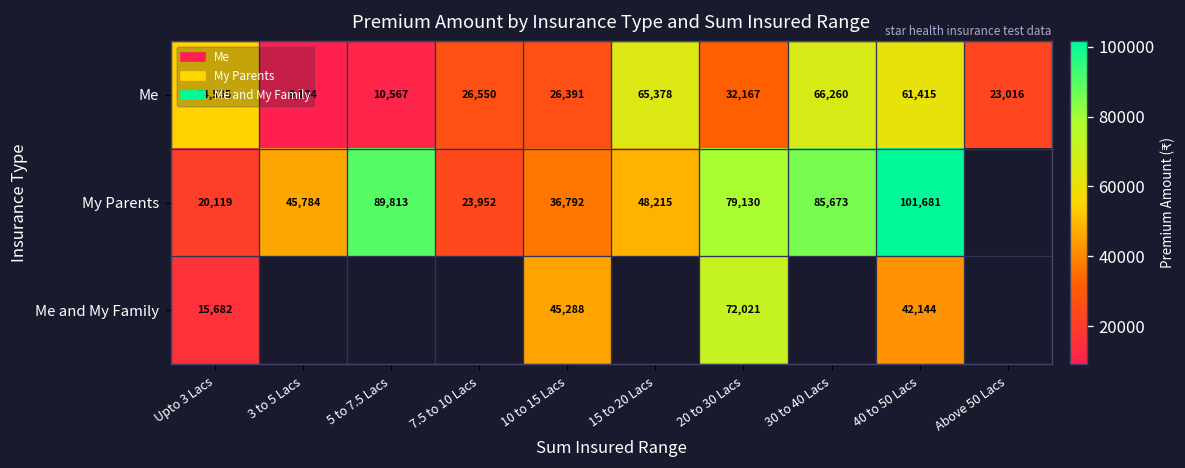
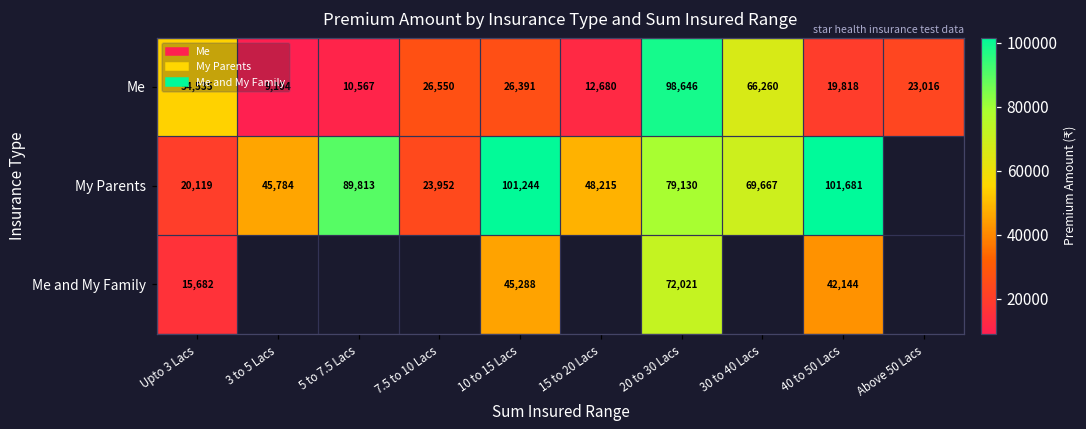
  {
    "Me": {
      "5 to 7.5 Lacs": "10,567",
      "7.5 to 10 Lacs": "26,550",
      "10 to 15 Lacs": "26,391",
-     "15 to 20 Lacs": "65,378",
-     "20 to 30 Lacs": "32,167",
+     "15 to 20 Lacs": "12,680",
+     "20 to 30 Lacs": "98,646",
      "30 to 40 Lacs": "66,260",
-     "40 to 50 Lacs": "61,415",
+     "40 to 50 Lacs": "19,818",
      "Above 50 Lacs": "23,016"
    },
    "My Parents": {
      "Upto 3 Lacs": "20,119",
      "3 to 5 Lacs": "45,784",
      "5 to 7.5 Lacs": "89,813",
      "7.5 to 10 Lacs": "23,952",
-     "10 to 15 Lacs": "36,792",
+     "10 to 15 Lacs": "101,244",
      "15 to 20 Lacs": "48,215",
      "20 to 30 Lacs": "79,130",
-     "30 to 40 Lacs": "85,673",
+     "30 to 40 Lacs": "69,667",
      "40 to 50 Lacs": "101,681"
    },
    "Me and My Family": {
      "Upto 3 Lacs": "15,682",
      "10 to 15 Lacs": "45,288",
      "20 to 30 Lacs": "72,021",
      "40 to 50 Lacs": "42,144"
    }
  }
